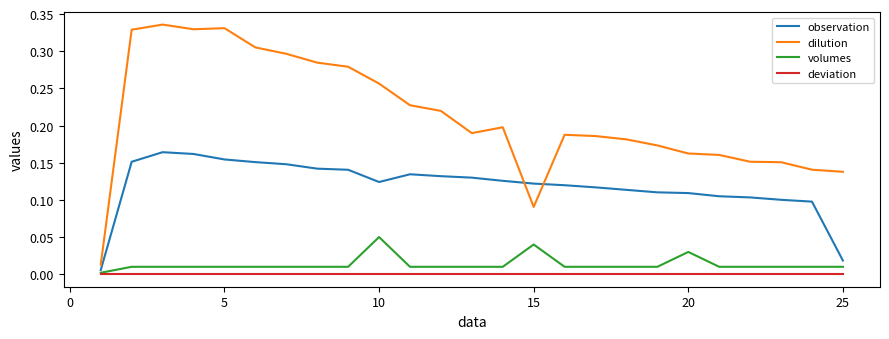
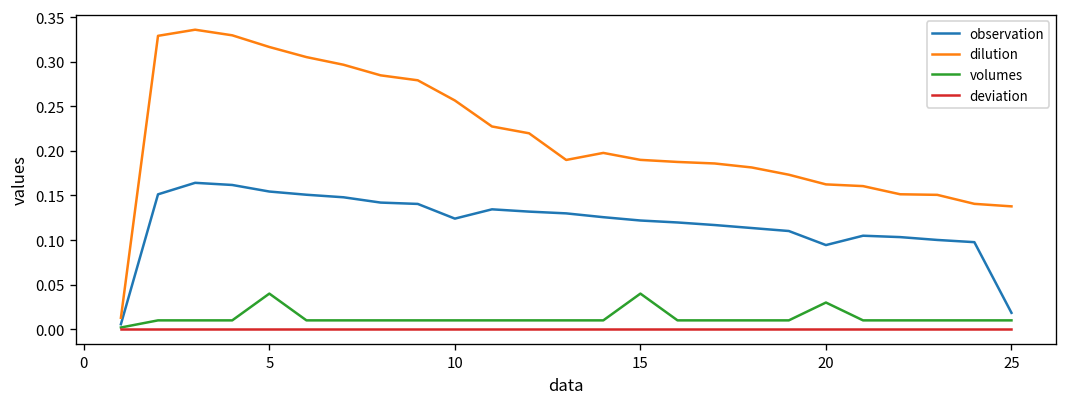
  {
    "observation": {
      "5": 0.15,
      "10": 0.12,
      "15": 0.12,
-     "20": 0.11,
+     "20": 0.09,
      "25": 0.02
    },
    "dilution": {
-     "5": 0.33,
+     "5": 0.32,
      "10": 0.26,
-     "15": 0.09,
+     "15": 0.19,
      "20": 0.16,
      "25": 0.14
    },
    "volumes": {
-     "5": 0.01,
-     "10": 0.05,
+     "5": 0.04,
+     "10": 0.01,
      "15": 0.04,
      "20": 0.03,
      "25": 0.01
    },
    "deviation": {
      "5": 0.00,
      "10": 0.00,
      "15": 0.00,
      "20": 0.00,
      "25": 0.00
    }
  }
